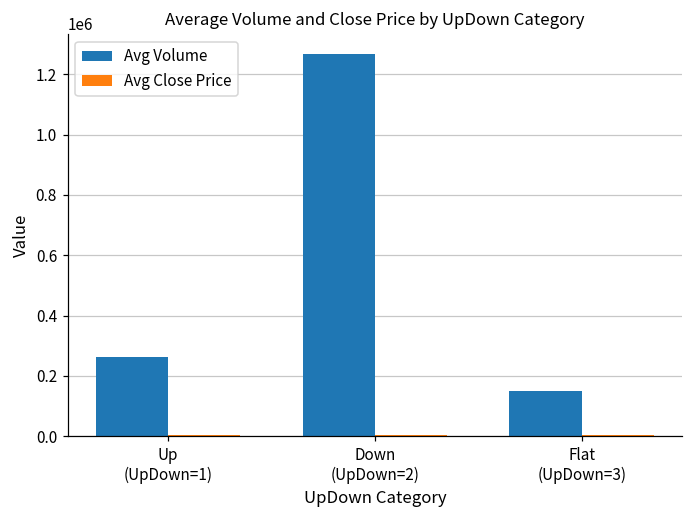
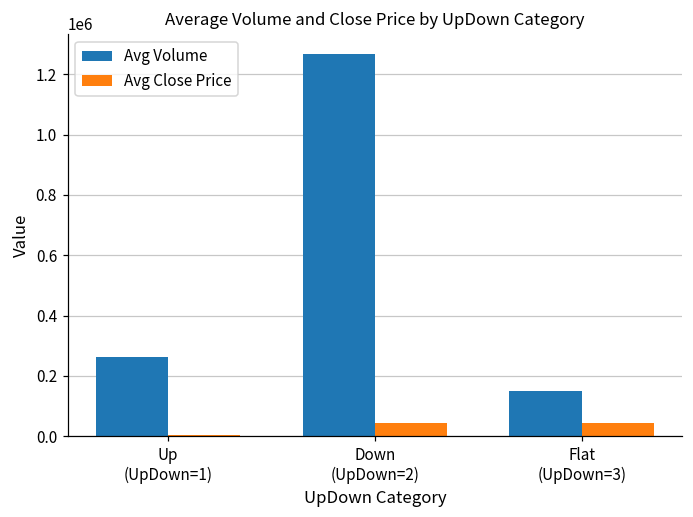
  {
    "Avg Volume": {
      "Up (UpDown=1)": 260000,
      "Down (UpDown=2)": 1270000,
      "Flat (UpDown=3)": 150000
    },
    "Avg Close Price": {
-     "Down (UpDown=2)": 10000,
-     "Flat (UpDown=3)": 10000
+     "Down (UpDown=2)": 40000,
+     "Flat (UpDown=3)": 40000
    }
  }
